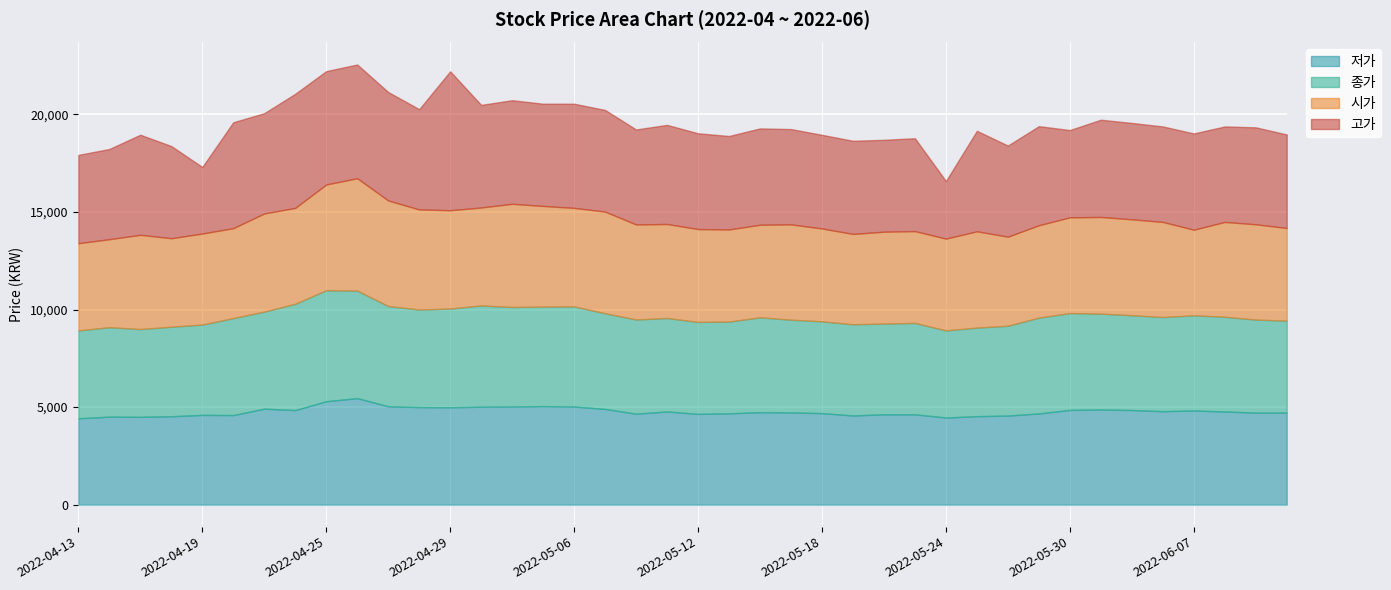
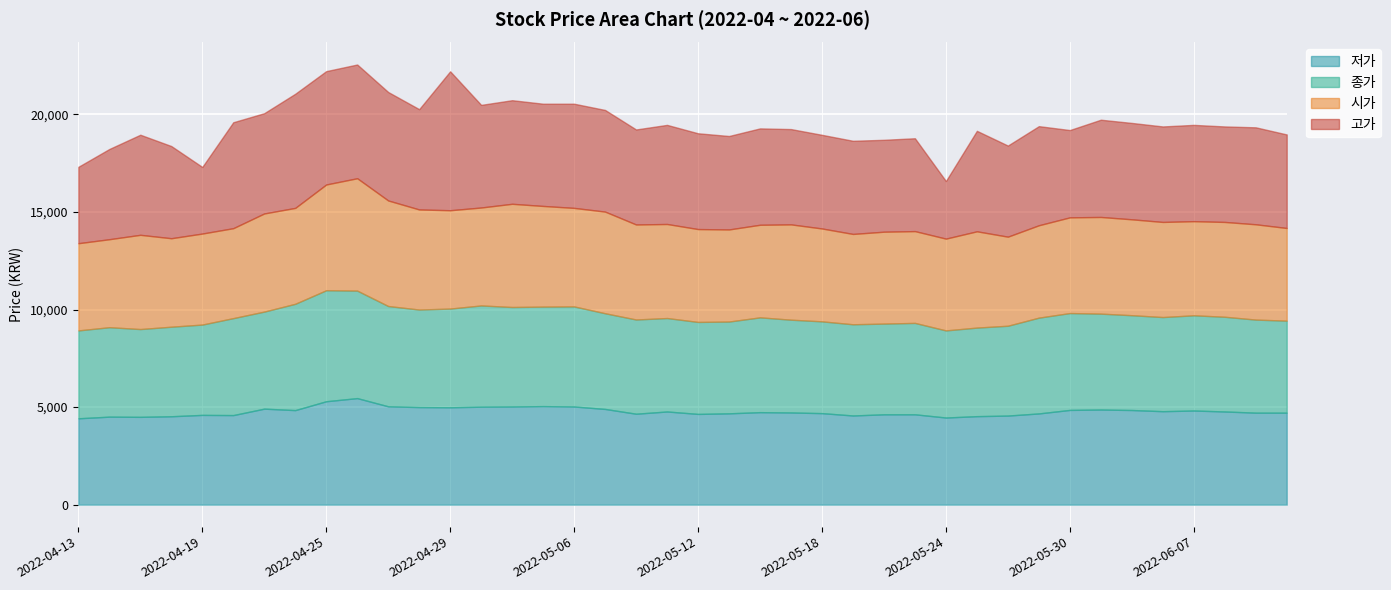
  {
    "시가": {
      "2022-04-13": "4,500",
      "2022-04-19": "4,700",
      "2022-04-25": "5,400",
      "2022-04-29": "5,000",
      "2022-05-06": "5,100",
      "2022-05-12": "4,800",
      "2022-05-18": "4,800",
      "2022-05-24": "4,700",
      "2022-05-30": "4,900",
-     "2022-06-07": "4,400"
+     "2022-06-07": "4,800"
    },
    "고가": {
-     "2022-04-13": "4,500",
+     "2022-04-13": "3,900",
      "2022-04-19": "3,400",
      "2022-04-25": "5,800",
      "2022-04-29": "7,100",
      "2022-05-06": "5,300",
      "2022-05-12": "4,900",
      "2022-05-18": "4,800",
      "2022-05-24": "3,000",
      "2022-05-30": "4,500",
      "2022-06-07": "4,900"
    }
  }
